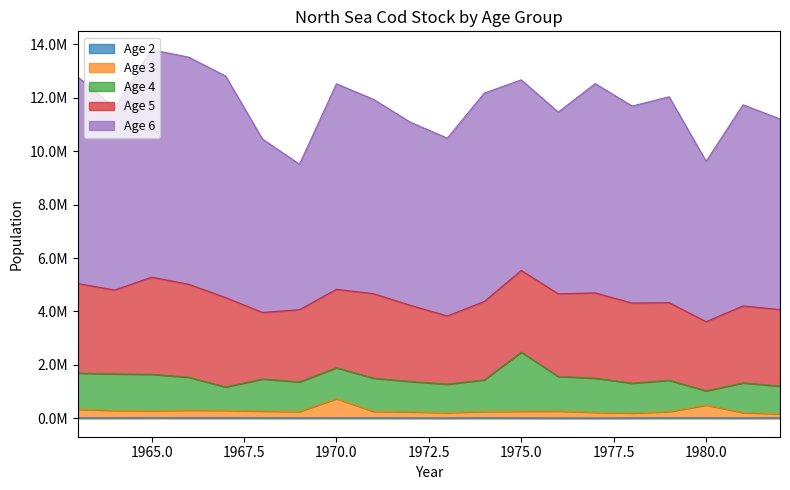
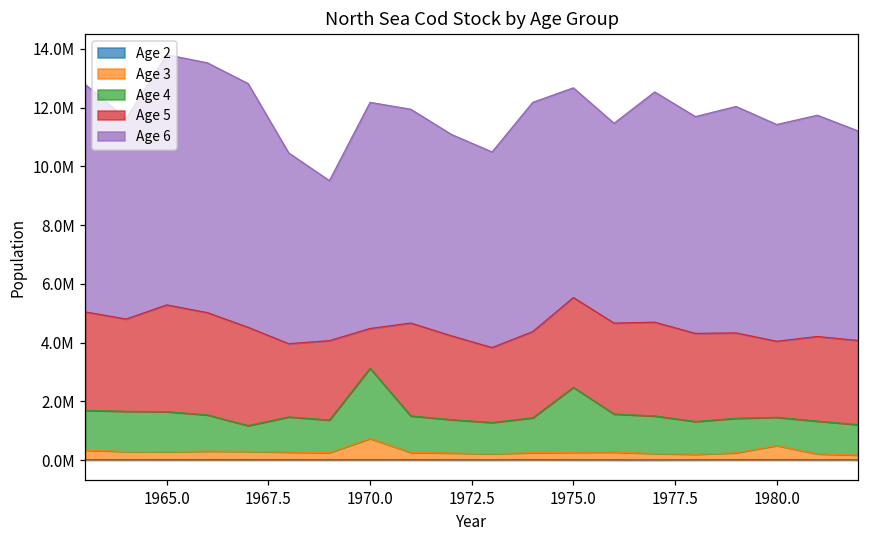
  {
    "Age 2": {
      "1965.0": 0,
      "1970.0": 0,
      "1975.0": 0,
      "1980.0": 0
    },
    "Age 3": {
      "1965.0": 300000,
      "1970.0": 700000,
      "1975.0": 300000,
      "1980.0": 500000
    },
    "Age 4": {
      "1965.0": 1400000,
-     "1970.0": 1200000,
+     "1970.0": 2400000,
      "1975.0": 2200000,
-     "1980.0": 500000
+     "1980.0": 1000000
    },
    "Age 5": {
      "1965.0": 3600000,
-     "1970.0": 2900000,
+     "1970.0": 1400000,
      "1975.0": 3100000,
      "1980.0": 2600000
    },
    "Age 6": {
      "1970.0": 7700000,
      "1975.0": 7100000,
-     "1980.0": 6000000
+     "1980.0": 7400000
    }
  }
